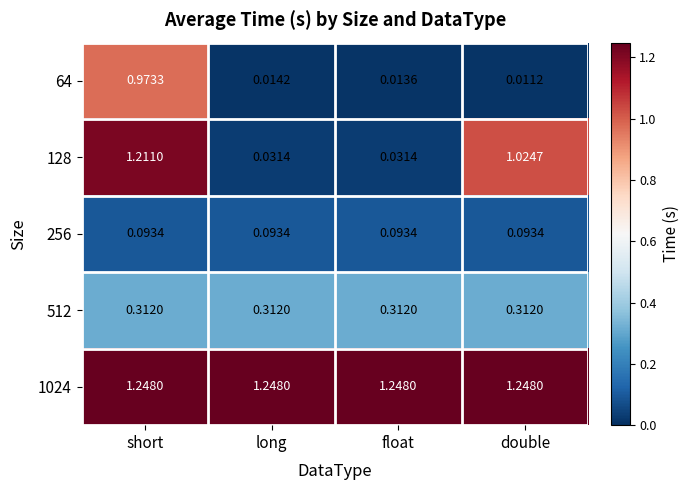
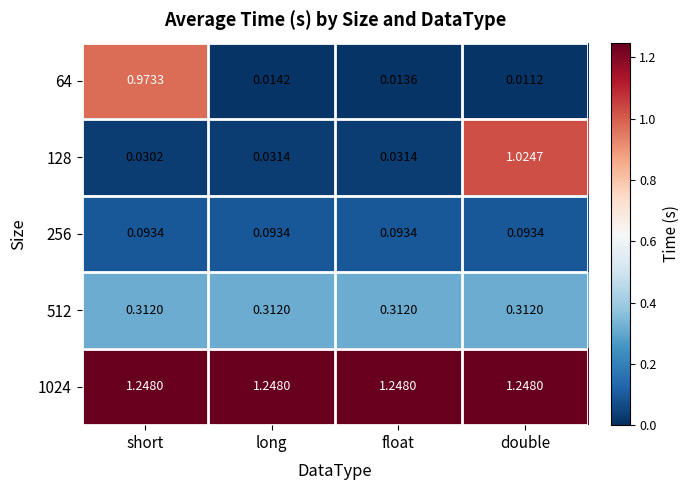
  {
    "64": {
      "short": 0.9733,
      "long": 0.0142,
      "float": 0.0136,
      "double": 0.0112
    },
    "128": {
-     "short": 1.2110,
+     "short": 0.0302,
      "long": 0.0314,
      "float": 0.0314,
      "double": 1.0247
    },
    "256": {
      "short": 0.0934,
      "long": 0.0934,
      "float": 0.0934,
      "double": 0.0934
    },
    "512": {
      "short": 0.3120,
      "long": 0.3120,
      "float": 0.3120,
      "double": 0.3120
    },
    "1024": {
      "short": 1.2480,
      "long": 1.2480,
      "float": 1.2480,
      "double": 1.2480
    }
  }
